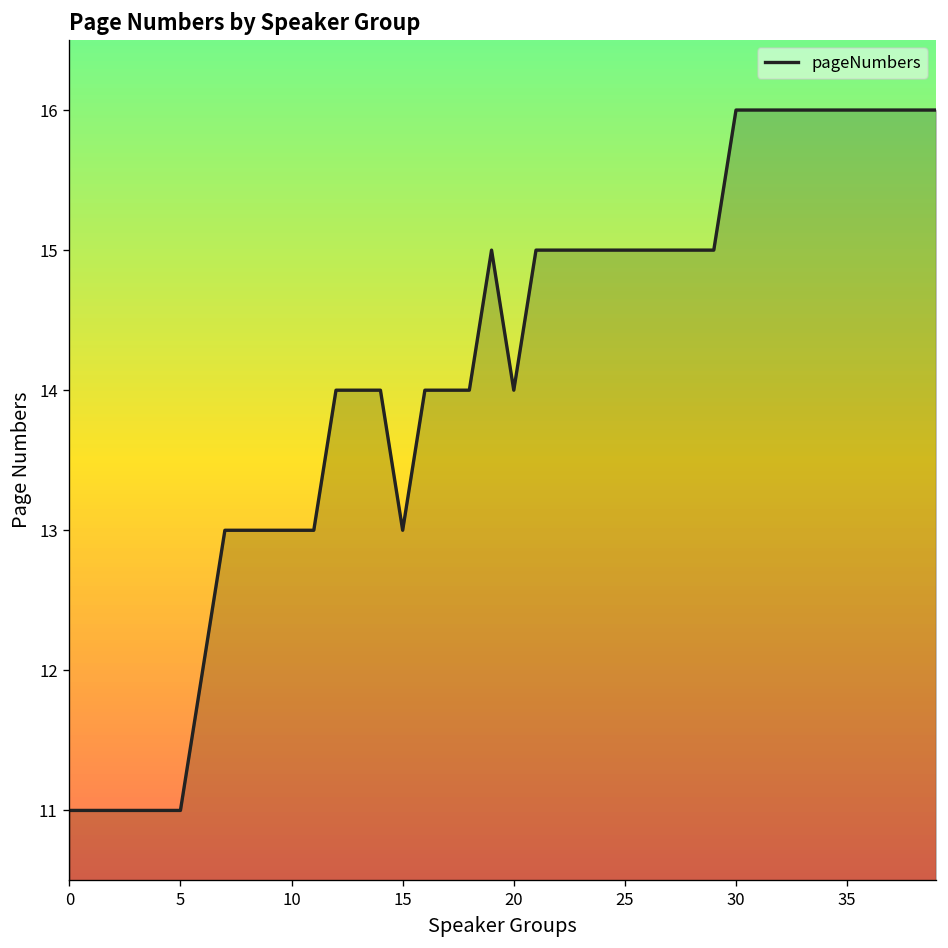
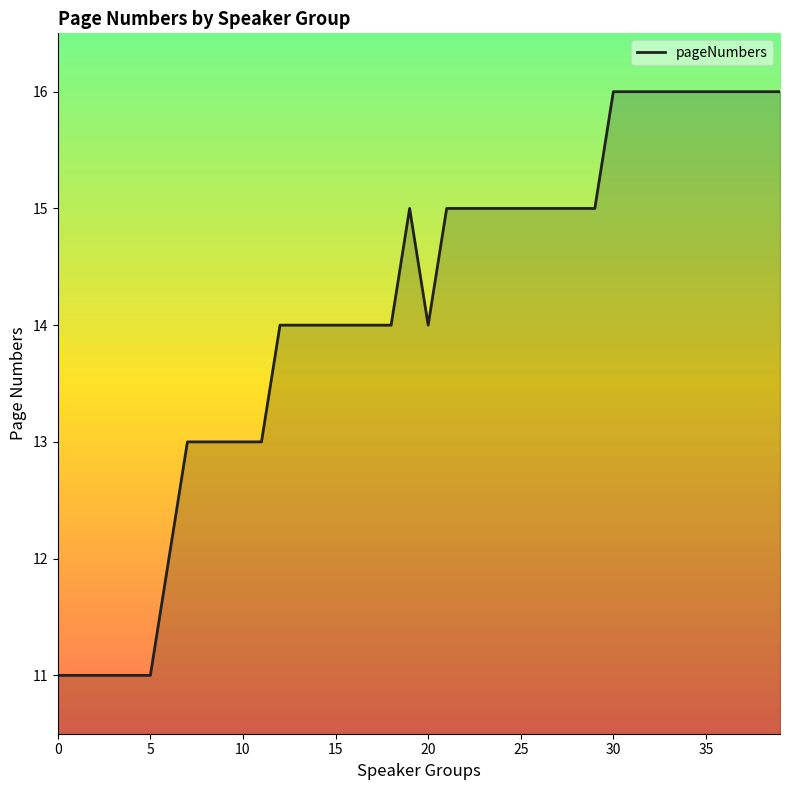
  {
    "0": 11,
    "5": 11,
    "10": 13,
-   "15": 13,
+   "15": 14,
    "20": 14,
    "25": 15,
    "30": 16,
    "35": 16
  }
